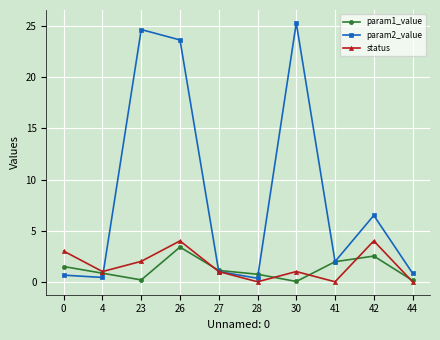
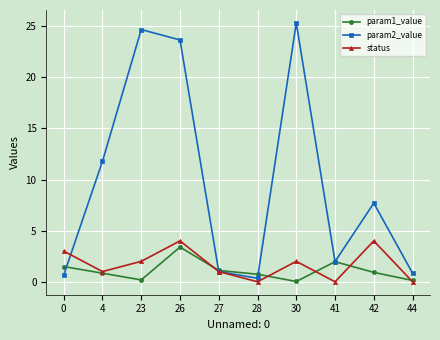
  {
    "param1_value": {
      "0": 1.5,
      "23": 0.2,
      "26": 3.4,
      "28": 0.7,
      "30": 0.0,
-     "42": 2.5
+     "42": 0.9
    },
    "param2_value": {
      "0": 0.6,
-     "4": 0.4,
+     "4": 11.8,
      "23": 24.7,
      "26": 23.7,
      "28": 0.3,
      "30": 25.3,
-     "42": 6.5,
+     "42": 7.7,
      "44": 0.8
    },
    "status": {
      "0": 3,
      "23": 2,
      "26": 4,
      "28": 0,
-     "30": 1,
+     "30": 2,
      "41": 0,
      "42": 4
    }
  }
